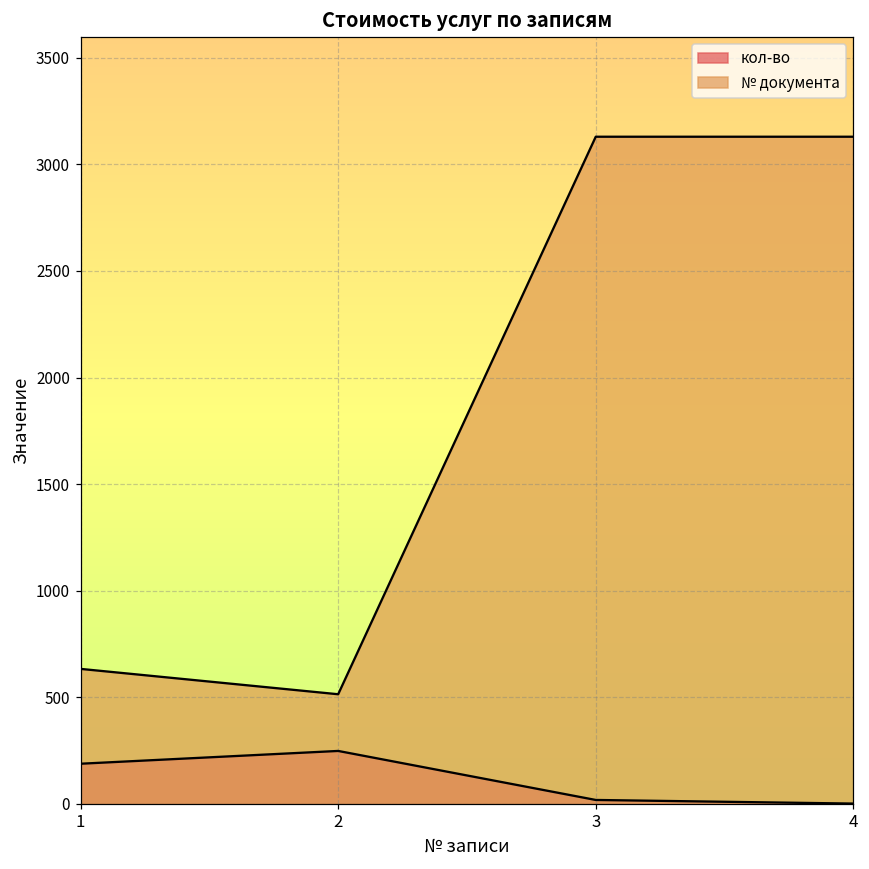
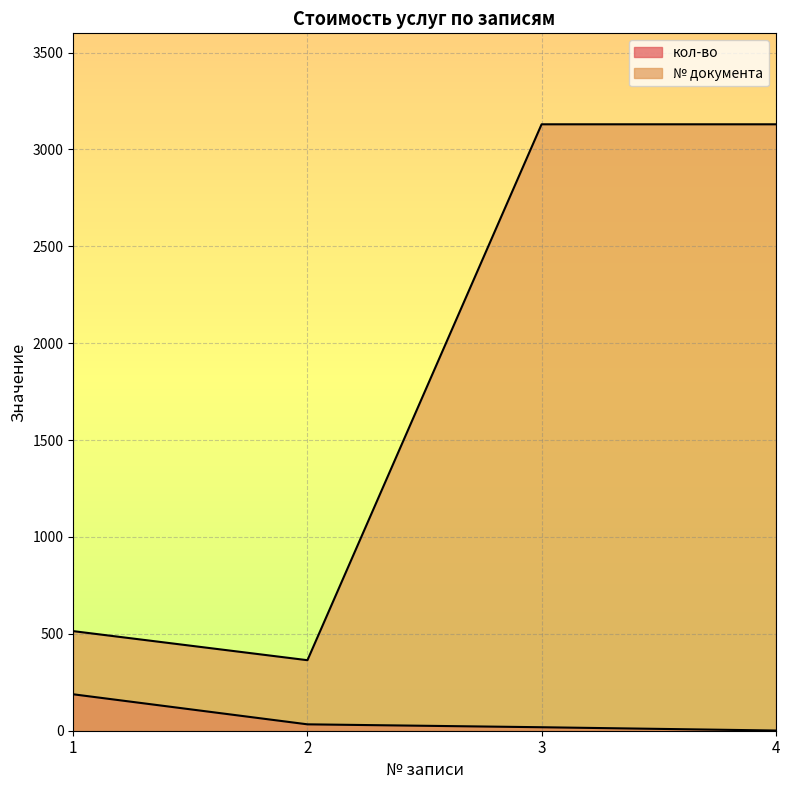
  {
    "кол-во": {
      "1": 190,
-     "2": 250,
+     "2": 30,
      "3": 20,
      "4": 0
    },
    "№ документа": {
-     "1": 630,
-     "2": 510,
+     "1": 510,
+     "2": 360,
      "3": 3130,
      "4": 3130
    }
  }
